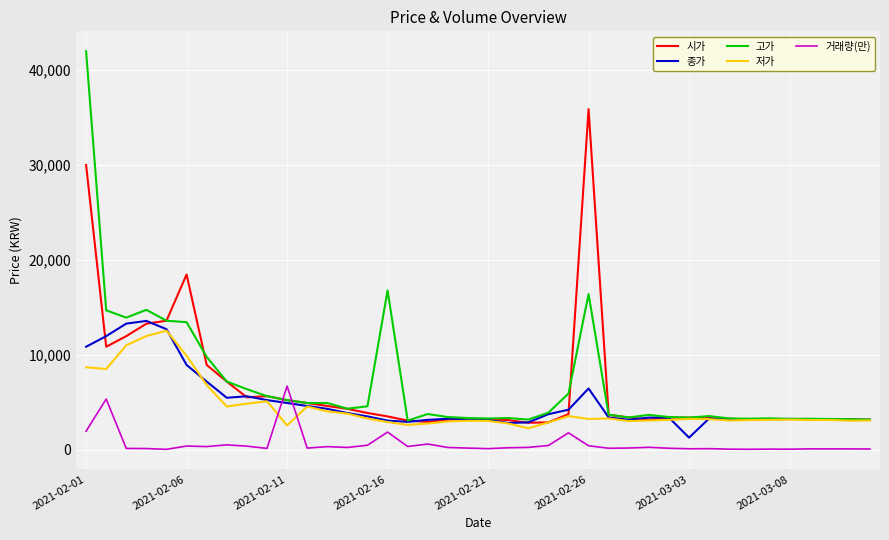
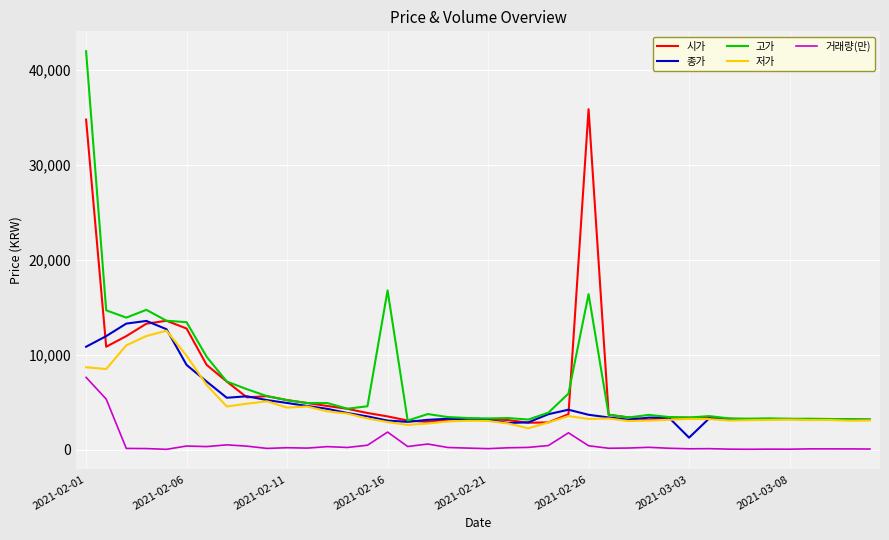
  {
    "시가": {
-     "2021-02-01": "30,000",
-     "2021-02-06": "18,000",
+     "2021-02-01": "35,000",
+     "2021-02-06": "13,000",
      "2021-02-16": "4,000",
      "2021-02-26": "36,000"
    },
    "종가": {
      "2021-02-01": "11,000",
      "2021-02-06": "9,000",
      "2021-02-11": "5,000",
-     "2021-02-26": "6,000",
+     "2021-02-26": "4,000",
      "2021-03-03": "1,000"
    },
    "고가": {
      "2021-02-01": "42,000",
      "2021-02-06": "13,000",
      "2021-02-16": "17,000",
      "2021-02-26": "16,000"
    },
    "저가": {
      "2021-02-01": "9,000",
      "2021-02-06": "10,000",
-     "2021-02-11": "3,000",
+     "2021-02-11": "4,000",
      "2021-02-26": "3,000"
    },
    "거래량(만)": {
-     "2021-02-01": "2,000",
+     "2021-02-01": "8,000",
      "2021-02-06": "0",
-     "2021-02-11": "7,000",
+     "2021-02-11": "0",
      "2021-02-16": "2,000",
      "2021-02-21": "0",
      "2021-02-26": "0",
      "2021-03-03": "0",
      "2021-03-08": "0"
    }
  }
